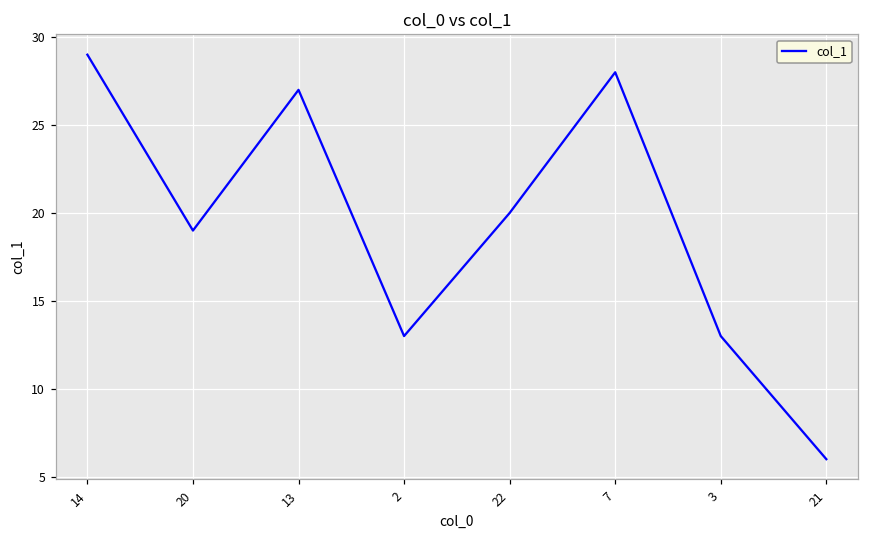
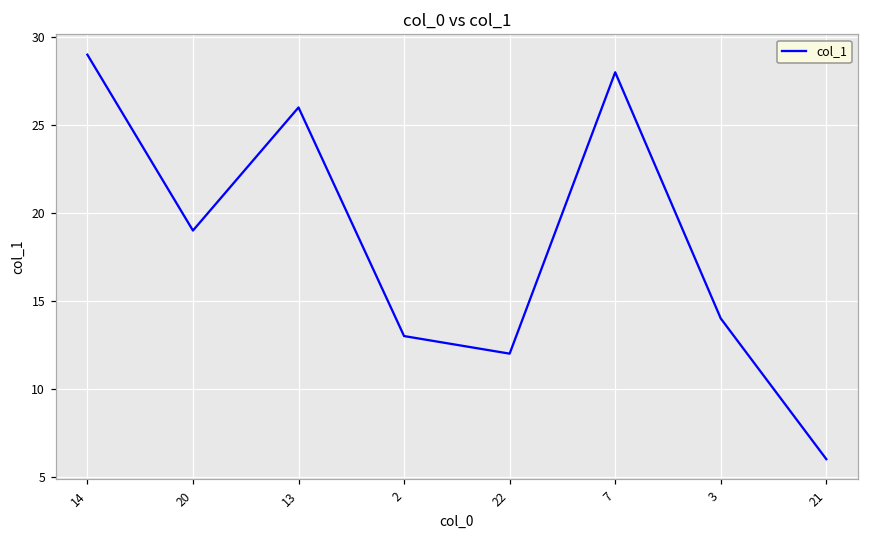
  {
    "14": 29,
    "20": 19,
-   "13": 27,
+   "13": 26,
    "2": 13,
-   "22": 20,
+   "22": 12,
    "7": 28,
-   "3": 13,
+   "3": 14,
    "21": 6
  }
